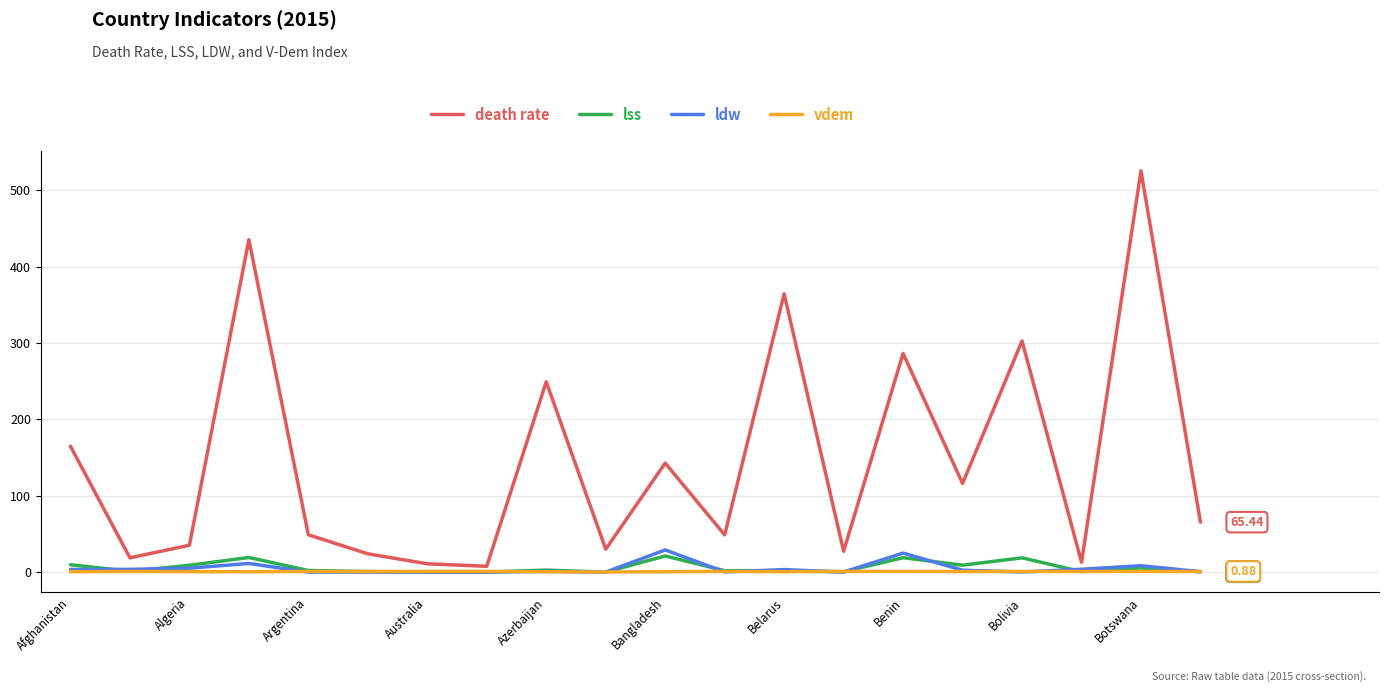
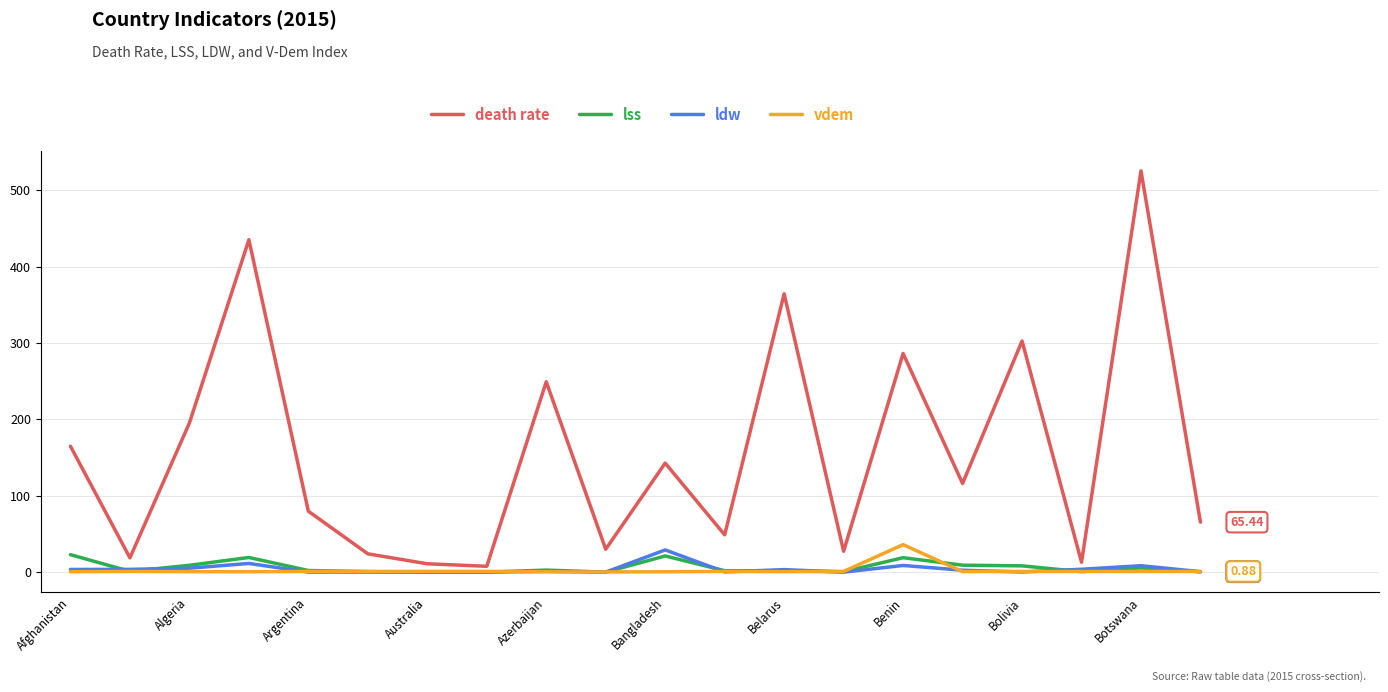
  {
    "death rate": {
      "Afghanistan": 160,
-     "Algeria": 40,
-     "Argentina": 50,
+     "Algeria": 200,
+     "Argentina": 80,
      "Australia": 10,
      "Azerbaijan": 250,
      "Bangladesh": 140,
      "Belarus": 360,
      "Benin": 290,
      "Bolivia": 300,
      "Botswana": 530
    },
    "lss": {
-     "Afghanistan": 10,
+     "Afghanistan": 20,
      "Algeria": 10,
      "Bangladesh": 20,
      "Benin": 20,
-     "Bolivia": 20
+     "Bolivia": 10
    },
    "ldw": {
      "Algeria": 10,
      "Bangladesh": 30,
-     "Benin": 20
+     "Benin": 10
    },
    "vdem": {
      "Algeria": 0,
      "Bangladesh": 0,
-     "Benin": 0,
+     "Benin": 40,
      "Botswana": 0
    }
  }
